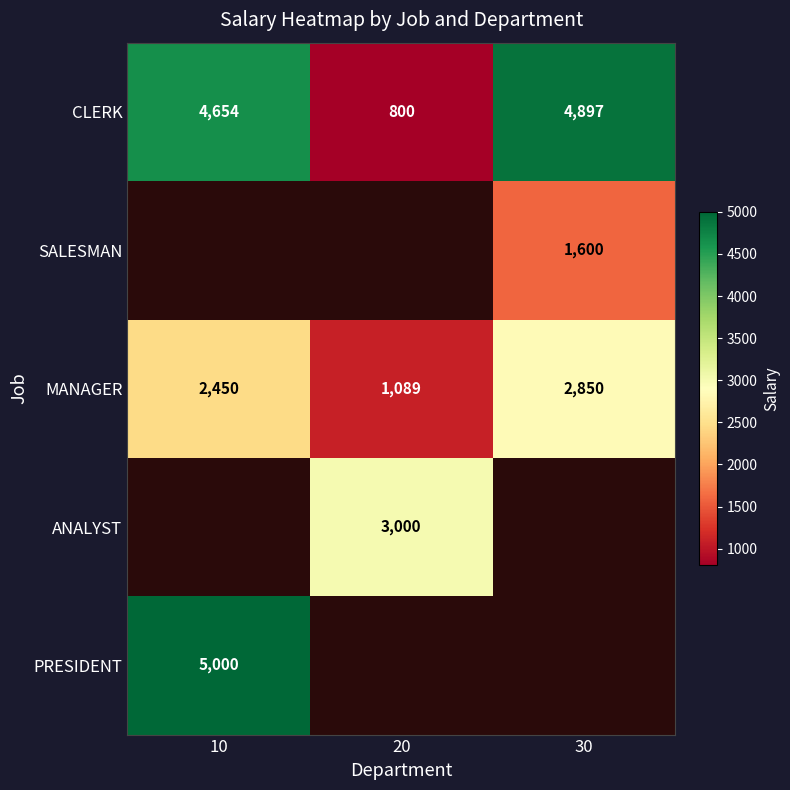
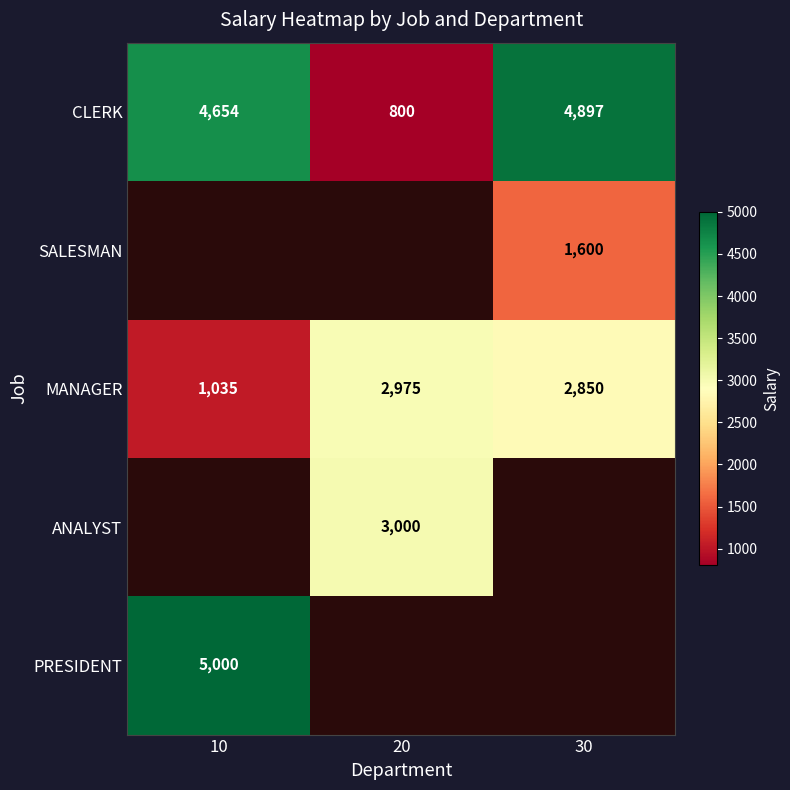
  {
    "CLERK": {
      "10": "4,654",
      "20": "800",
      "30": "4,897"
    },
    "SALESMAN": {
      "30": "1,600"
    },
    "MANAGER": {
-     "10": "2,450",
-     "20": "1,089",
+     "10": "1,035",
+     "20": "2,975",
      "30": "2,850"
    },
    "ANALYST": {
      "20": "3,000"
    },
    "PRESIDENT": {
      "10": "5,000"
    }
  }
